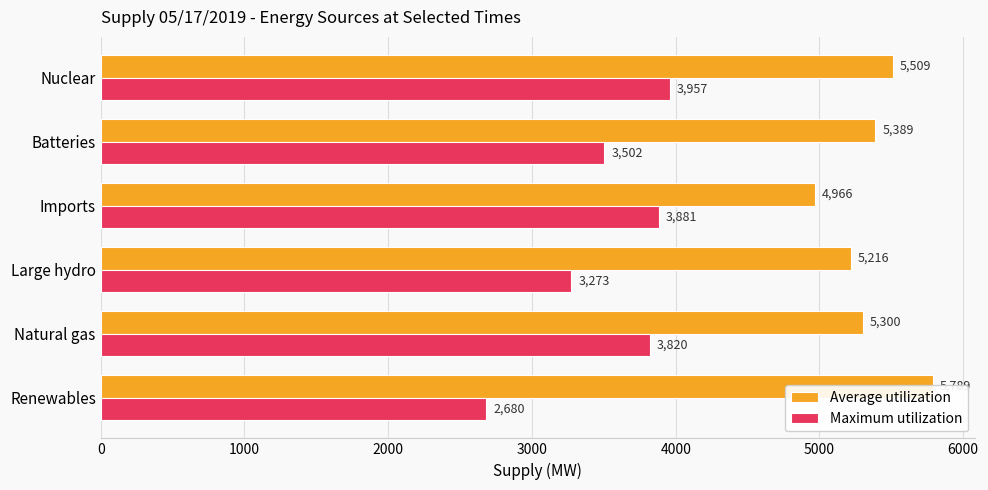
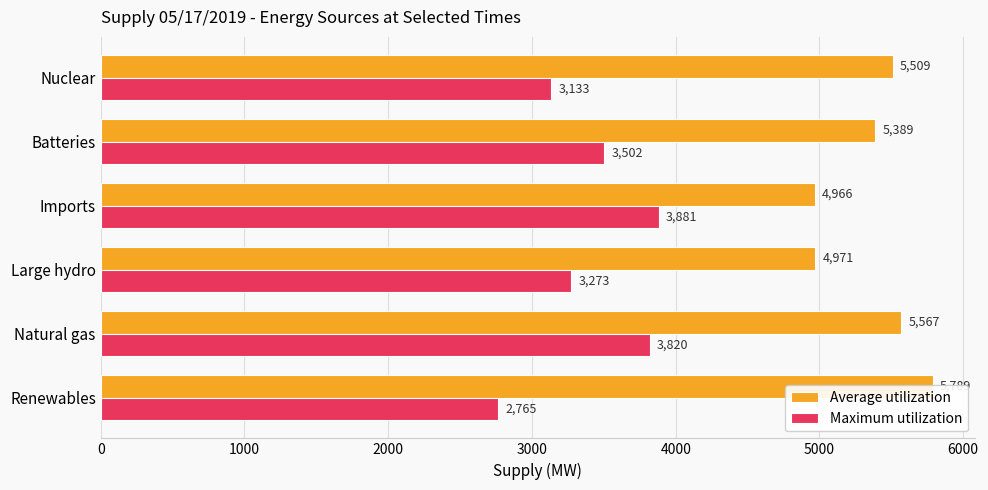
  {
    "Average utilization": {
      "Nuclear": "5,509",
      "Batteries": "5,389",
      "Imports": "4,966",
-     "Large hydro": "5,216",
-     "Natural gas": "5,300"
+     "Large hydro": "4,971",
+     "Natural gas": "5,567"
    },
    "Maximum utilization": {
-     "Nuclear": "3,957",
+     "Nuclear": "3,133",
      "Batteries": "3,502",
      "Imports": "3,881",
      "Large hydro": "3,273",
      "Natural gas": "3,820",
-     "Renewables": "2,680"
+     "Renewables": "2,765"
    }
  }
